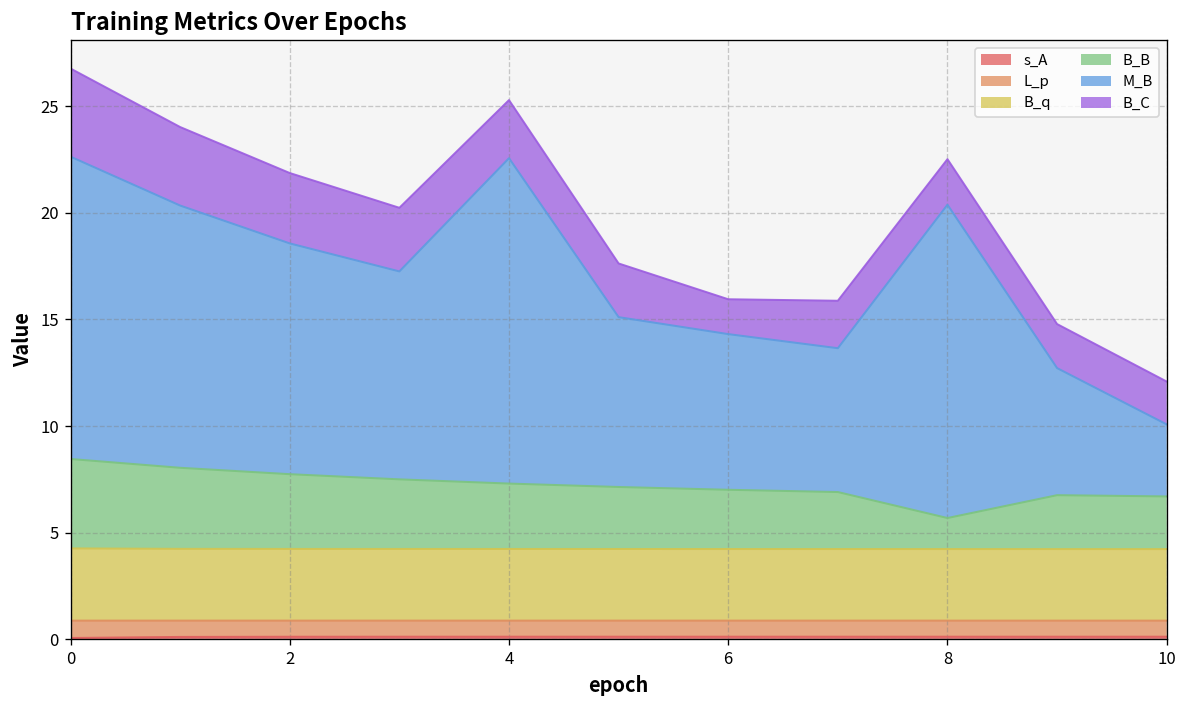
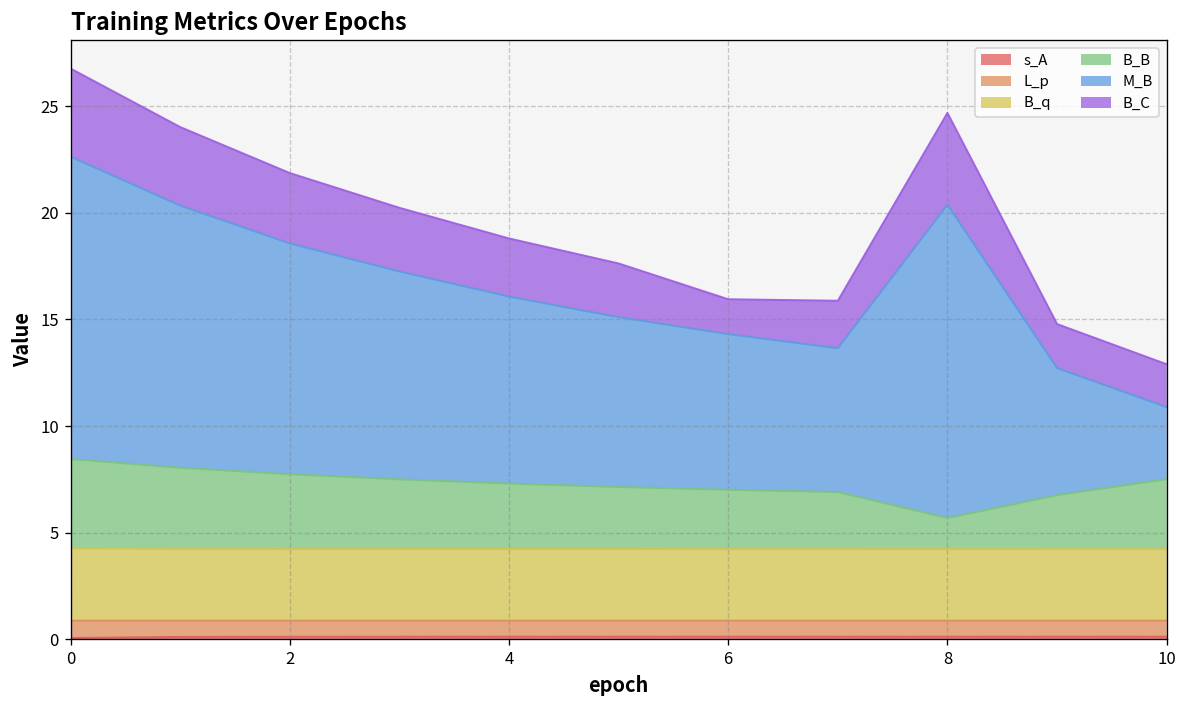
  {
    "B_B": {
      "0": 4.2,
      "2": 3.5,
      "4": 3.1,
      "6": 2.8,
      "8": 1.5,
-     "10": 2.5
+     "10": 3.3
    },
    "M_B": {
      "0": 14.2,
      "2": 10.8,
-     "4": 15.3,
+     "4": 8.8,
      "6": 7.3,
      "8": 14.7,
      "10": 3.4
    },
    "B_C": {
      "0": 4.1,
      "2": 3.3,
      "4": 2.7,
      "6": 1.6,
-     "8": 2.1,
+     "8": 4.3,
      "10": 2.0
    }
  }
